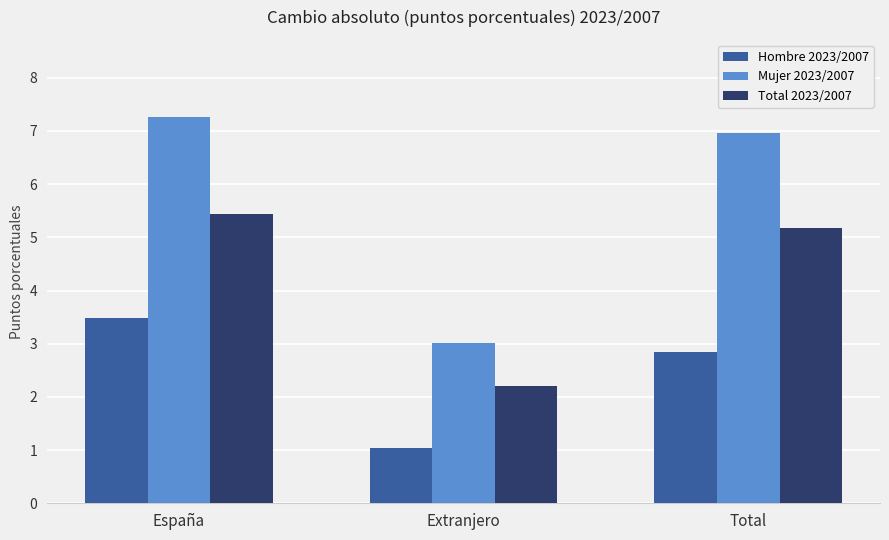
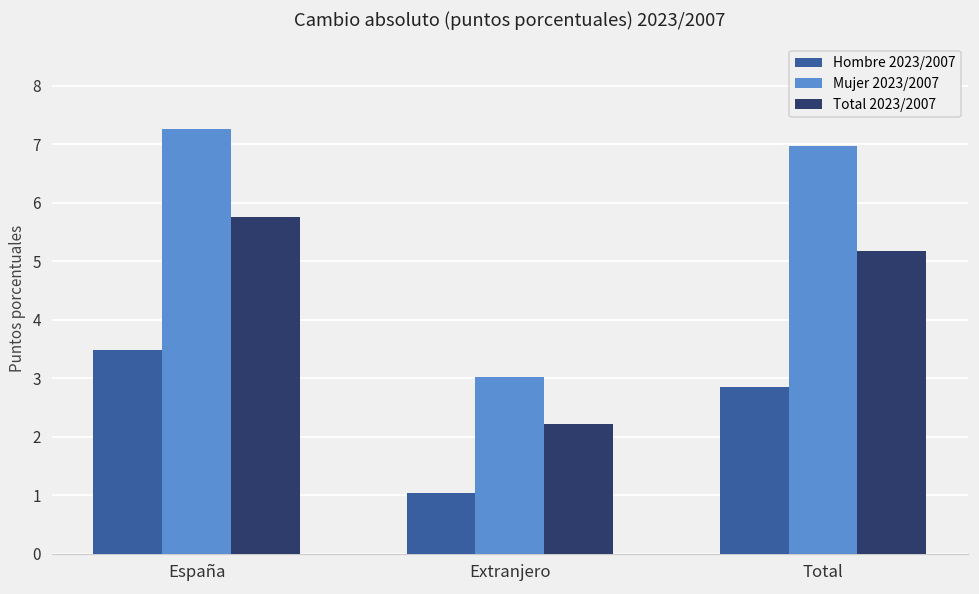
  {
    "Hombre 2023/2007": {
      "España": 3.5,
      "Extranjero": 1.0,
      "Total": 2.8
    },
    "Mujer 2023/2007": {
      "España": 7.3,
      "Extranjero": 3.0,
      "Total": 7.0
    },
    "Total 2023/2007": {
-     "España": 5.4,
+     "España": 5.8,
      "Extranjero": 2.2,
      "Total": 5.2
    }
  }
